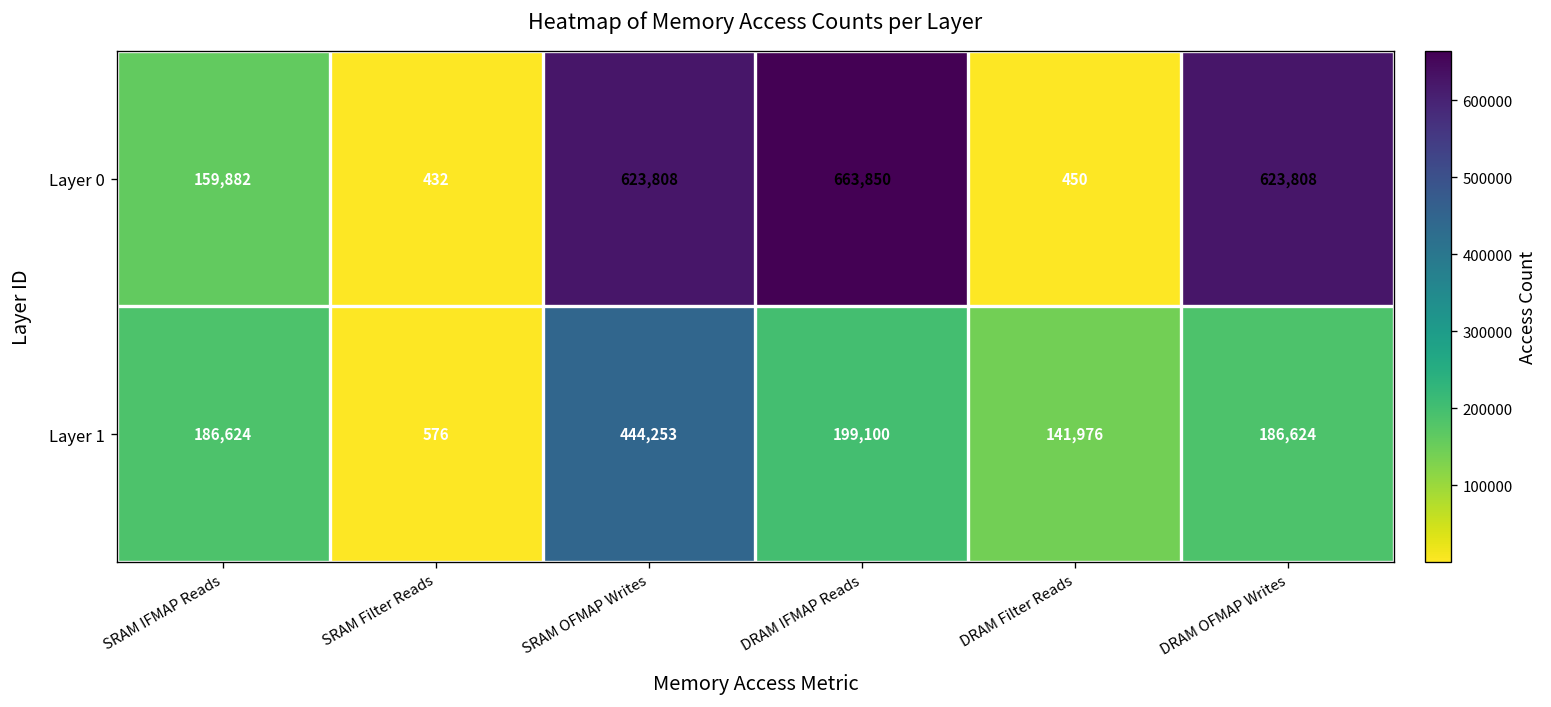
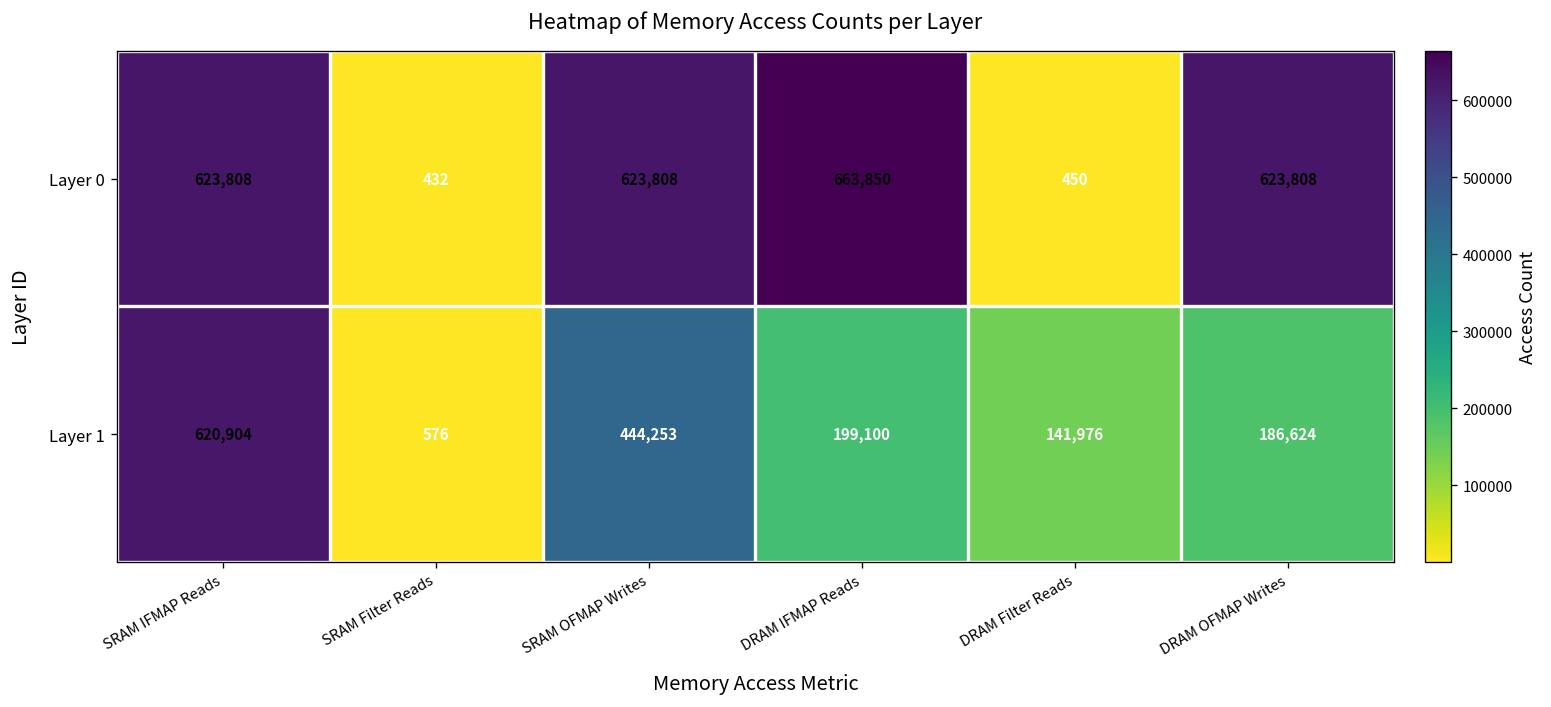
  {
    "Layer 0": {
-     "SRAM IFMAP Reads": "159,882",
+     "SRAM IFMAP Reads": "623,808",
      "SRAM Filter Reads": "432",
      "SRAM OFMAP Writes": "623,808",
      "DRAM IFMAP Reads": "663,850",
      "DRAM Filter Reads": "450",
      "DRAM OFMAP Writes": "623,808"
    },
    "Layer 1": {
-     "SRAM IFMAP Reads": "186,624",
+     "SRAM IFMAP Reads": "620,904",
      "SRAM Filter Reads": "576",
      "SRAM OFMAP Writes": "444,253",
      "DRAM IFMAP Reads": "199,100",
      "DRAM Filter Reads": "141,976",
      "DRAM OFMAP Writes": "186,624"
    }
  }
